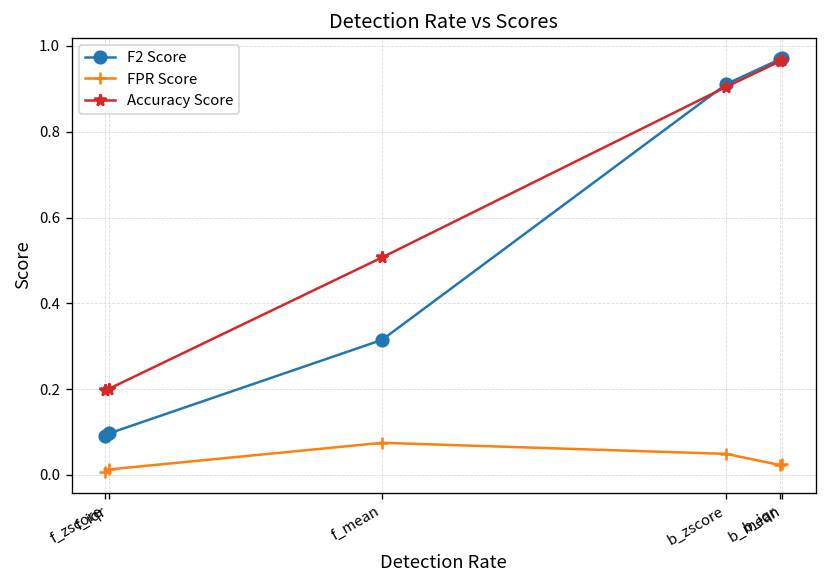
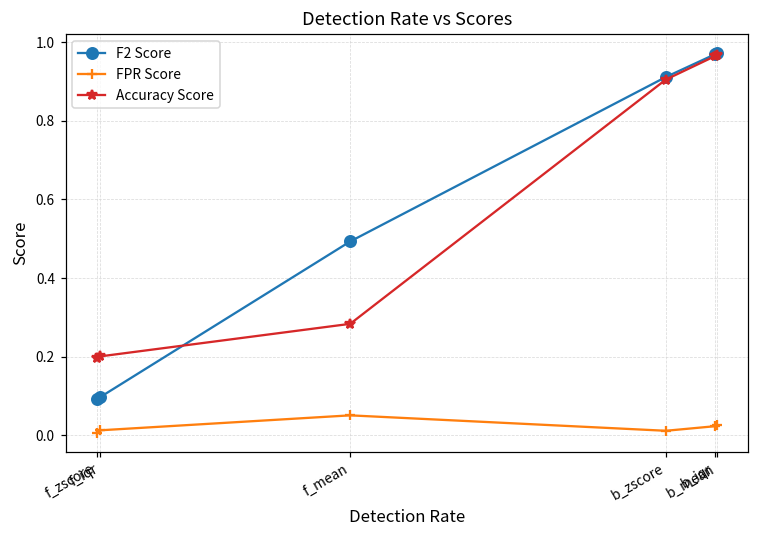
  {
    "F2 Score": {
      "f_zscore": 0.09,
      "f_iqr": 0.10,
-     "f_mean": 0.31
+     "f_mean": 0.49
    },
    "FPR Score": {
      "f_zscore": 0.01,
      "f_iqr": 0.01,
-     "f_mean": 0.08,
-     "b_zscore": 0.05,
+     "f_mean": 0.05,
+     "b_zscore": 0.01,
      "b_iqr": 0.02,
      "b_mean": 0.03
    },
    "Accuracy Score": {
      "f_zscore": 0.20,
      "f_iqr": 0.20,
-     "f_mean": 0.51
+     "f_mean": 0.28
    }
  }
